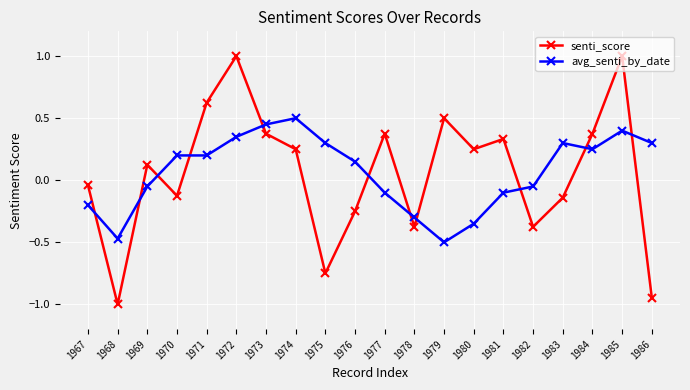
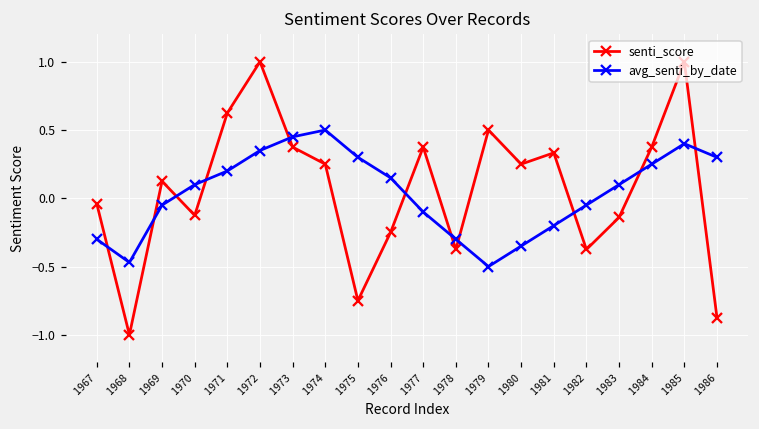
  {
    "senti_score": {
      "1967": -0.04,
      "1968": -1.00,
      "1969": 0.13,
      "1970": -0.13,
      "1971": 0.63,
      "1972": 1.00,
      "1973": 0.38,
      "1974": 0.25,
      "1975": -0.75,
      "1976": -0.25,
      "1977": 0.38,
      "1978": -0.38,
      "1979": 0.50,
      "1980": 0.25,
      "1981": 0.33,
      "1982": -0.38,
      "1983": -0.14,
      "1984": 0.38,
-     "1986": -0.95
+     "1986": -0.88
    },
    "avg_senti_by_date": {
-     "1967": -0.2,
+     "1967": -0.3,
      "1968": -0.47,
      "1969": -0.05,
-     "1970": 0.2,
+     "1970": 0.1,
      "1971": 0.2,
      "1972": 0.35,
      "1973": 0.45,
      "1974": 0.5,
      "1975": 0.3,
      "1976": 0.15,
      "1977": -0.1,
      "1978": -0.3,
      "1979": -0.5,
      "1980": -0.35,
-     "1981": -0.1,
+     "1981": -0.2,
      "1982": -0.05,
-     "1983": 0.3,
+     "1983": 0.1,
      "1984": 0.25,
      "1985": 0.4,
      "1986": 0.3
    }
  }
